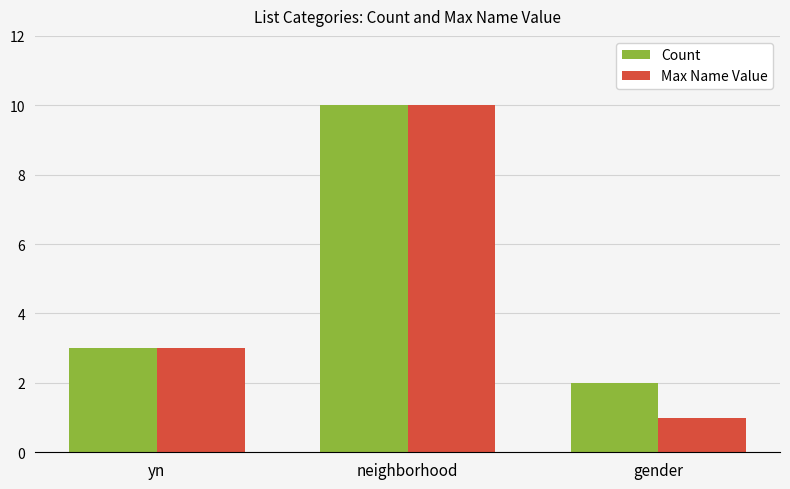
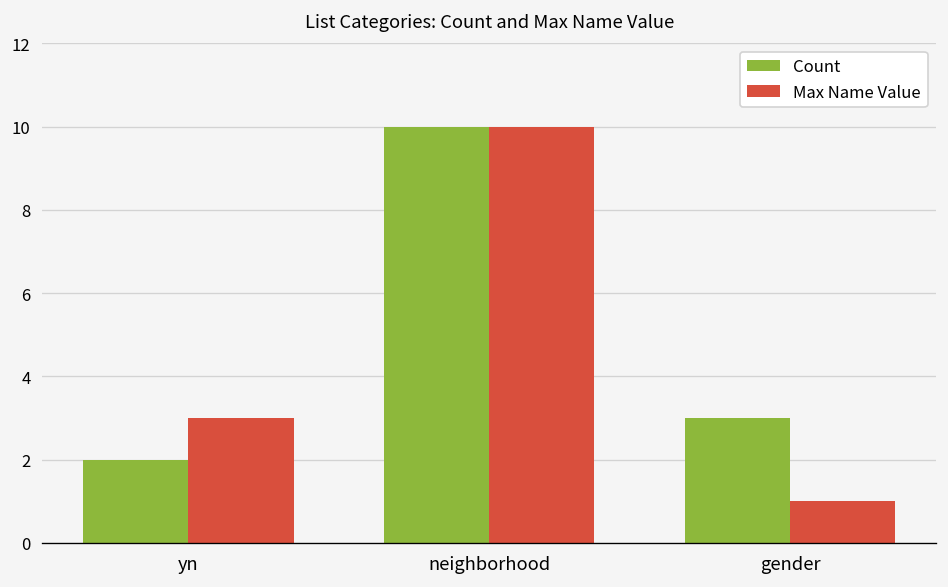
  {
    "Count": {
-     "yn": 3,
+     "yn": 2,
      "neighborhood": 10,
-     "gender": 2
+     "gender": 3
    },
    "Max Name Value": {
      "yn": 3,
      "neighborhood": 10,
      "gender": 1
    }
  }
